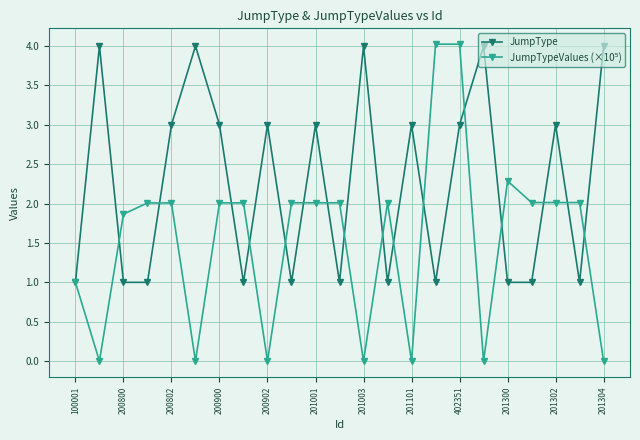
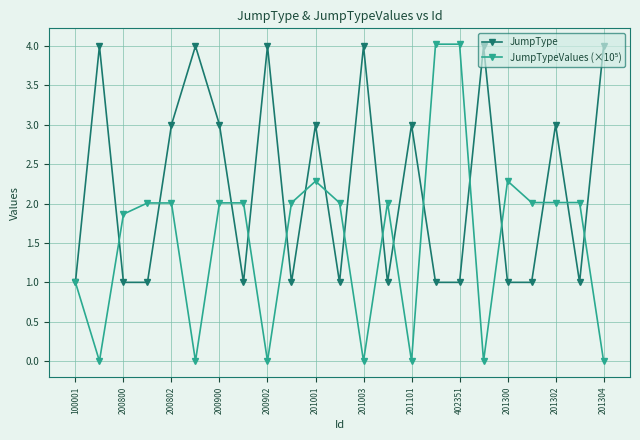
  {
    "JumpType": {
      "200800": 1,
      "200802": 3,
      "200900": 3,
-     "200902": 3,
+     "200902": 4,
      "201001": 3,
      "201003": 4,
      "201101": 3,
-     "402351": 3,
+     "402351": 1,
      "201300": 1,
      "201302": 3
    },
    "JumpTypeValues (×10⁵)": {
      "200800": 1.9,
      "200802": 2.0,
      "200900": 2.0,
      "200902": 0.0,
-     "201001": 2.0,
+     "201001": 2.3,
      "201003": 0.0,
      "201101": 0.0,
      "402351": 4.0,
      "201300": 2.3,
      "201302": 2.0,
      "201304": 0.0
    }
  }
